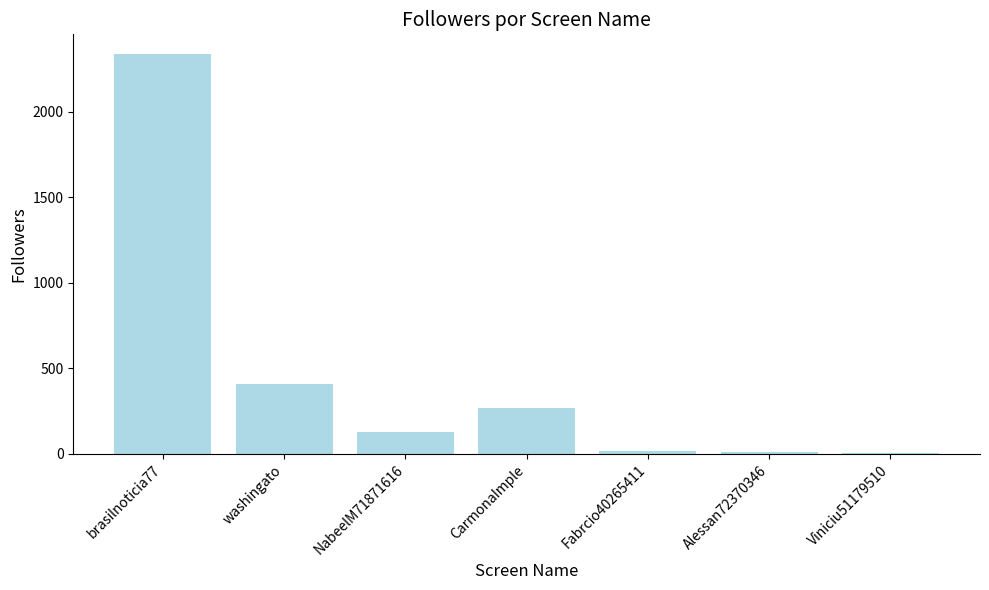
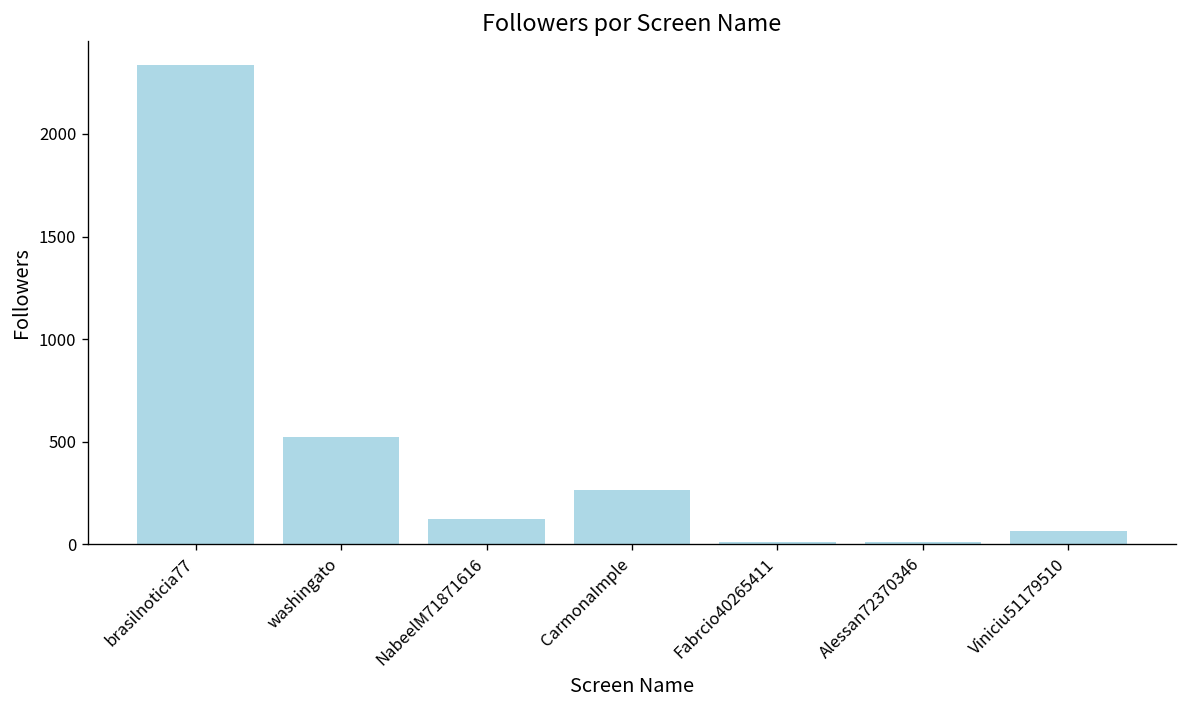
  {
    "brasilnoticia77": 2340,
-   "washingato": 410,
+   "washingato": 520,
    "NabeelM71871616": 120,
    "CarmonaImple": 270,
-   "Viniciu51179510": 10
+   "Viniciu51179510": 70
  }
